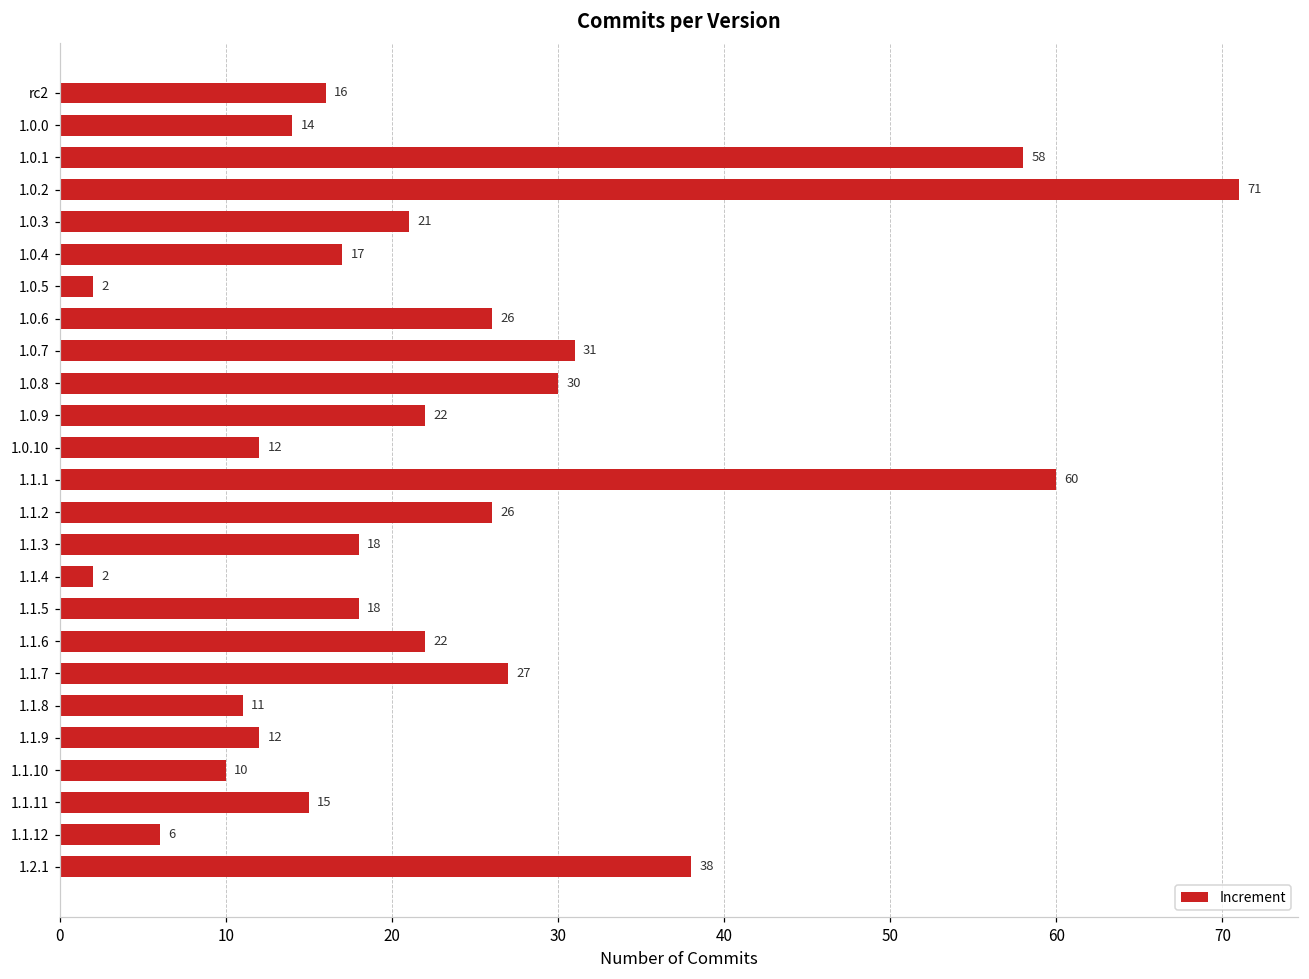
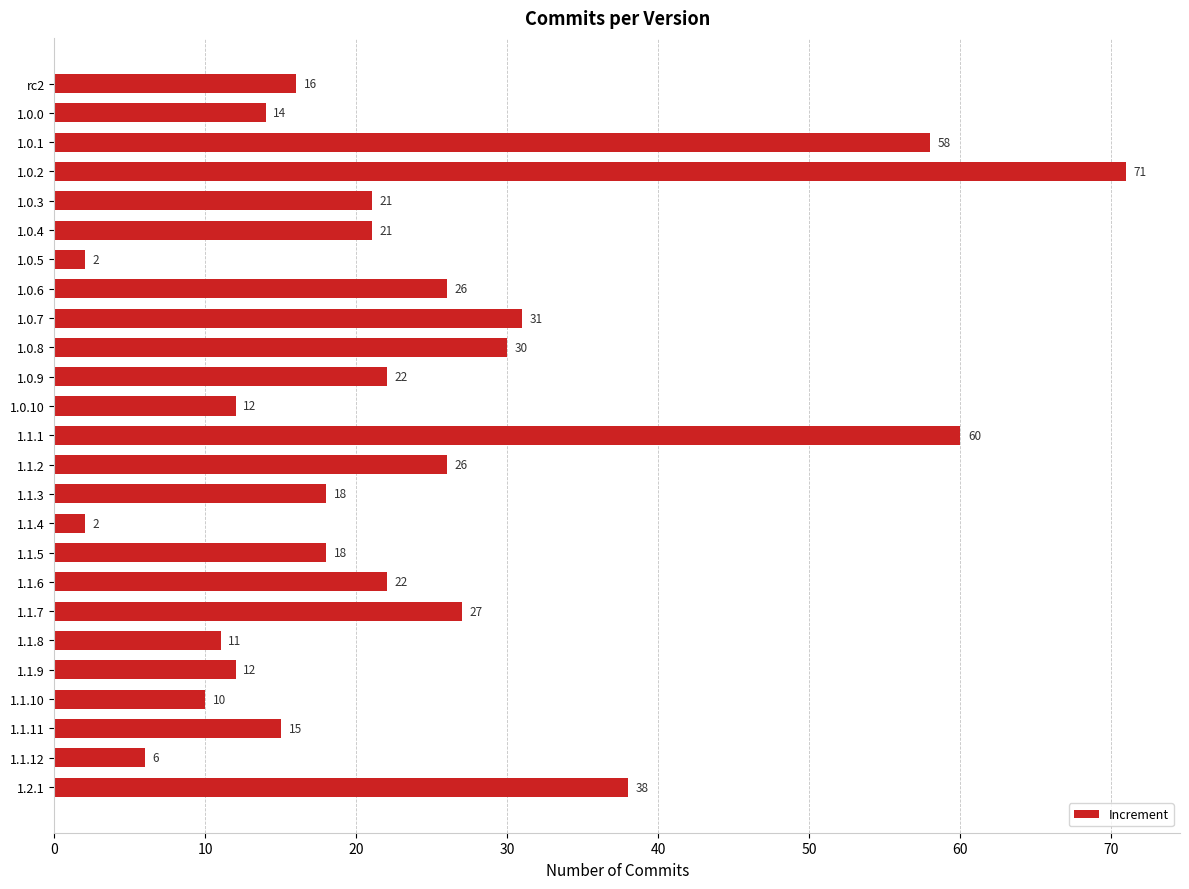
  {
    "rc2": 16,
    "1.0.0": 14,
    "1.0.1": 58,
    "1.0.2": 71,
    "1.0.3": 21,
-   "1.0.4": 17,
+   "1.0.4": 21,
    "1.0.5": 2,
    "1.0.6": 26,
    "1.0.7": 31,
    "1.0.8": 30,
    "1.0.9": 22,
    "1.0.10": 12,
    "1.1.1": 60,
    "1.1.2": 26,
    "1.1.3": 18,
    "1.1.4": 2,
    "1.1.5": 18,
    "1.1.6": 22,
    "1.1.7": 27,
    "1.1.8": 11,
    "1.1.9": 12,
    "1.1.10": 10,
    "1.1.11": 15,
    "1.1.12": 6,
    "1.2.1": 38
  }
